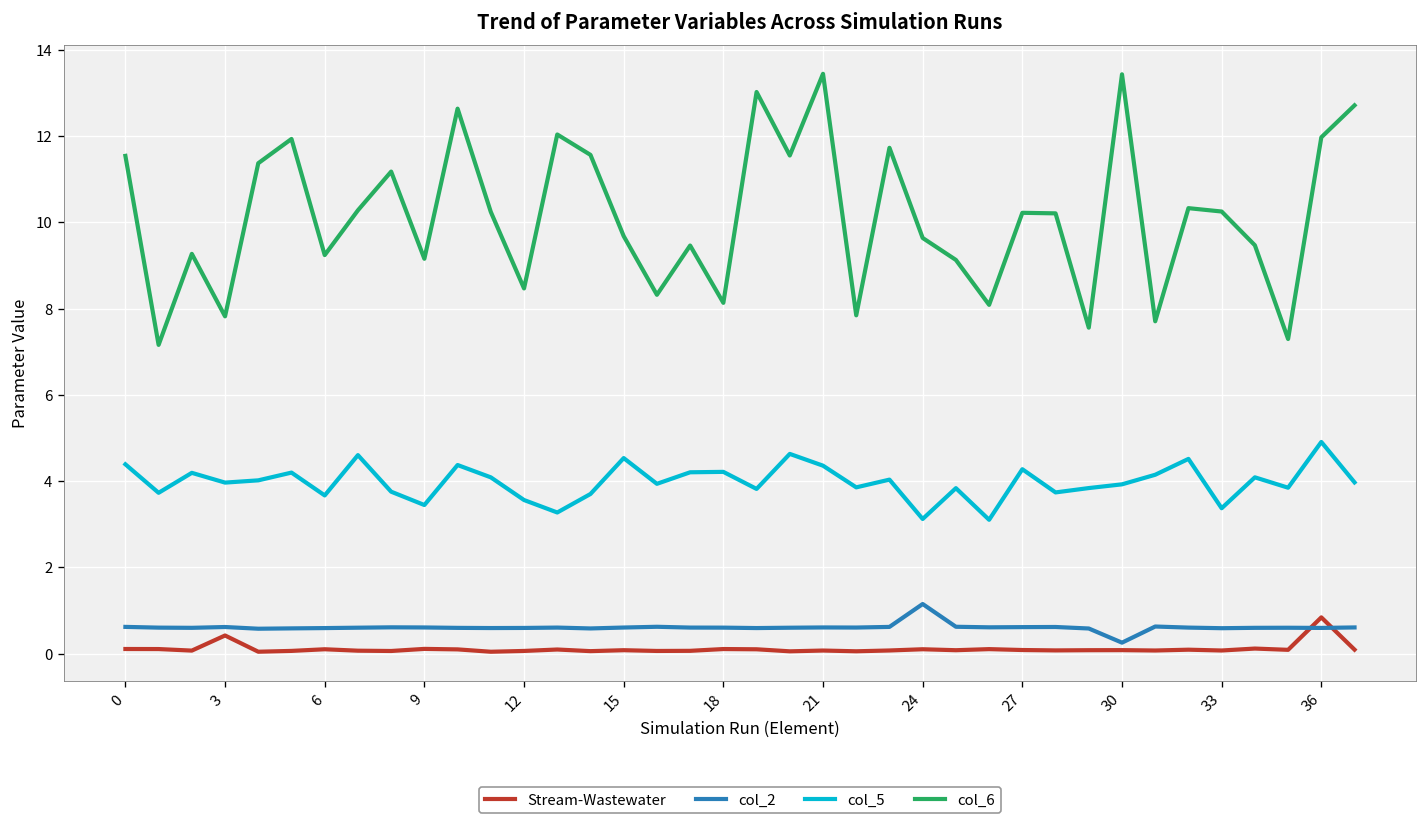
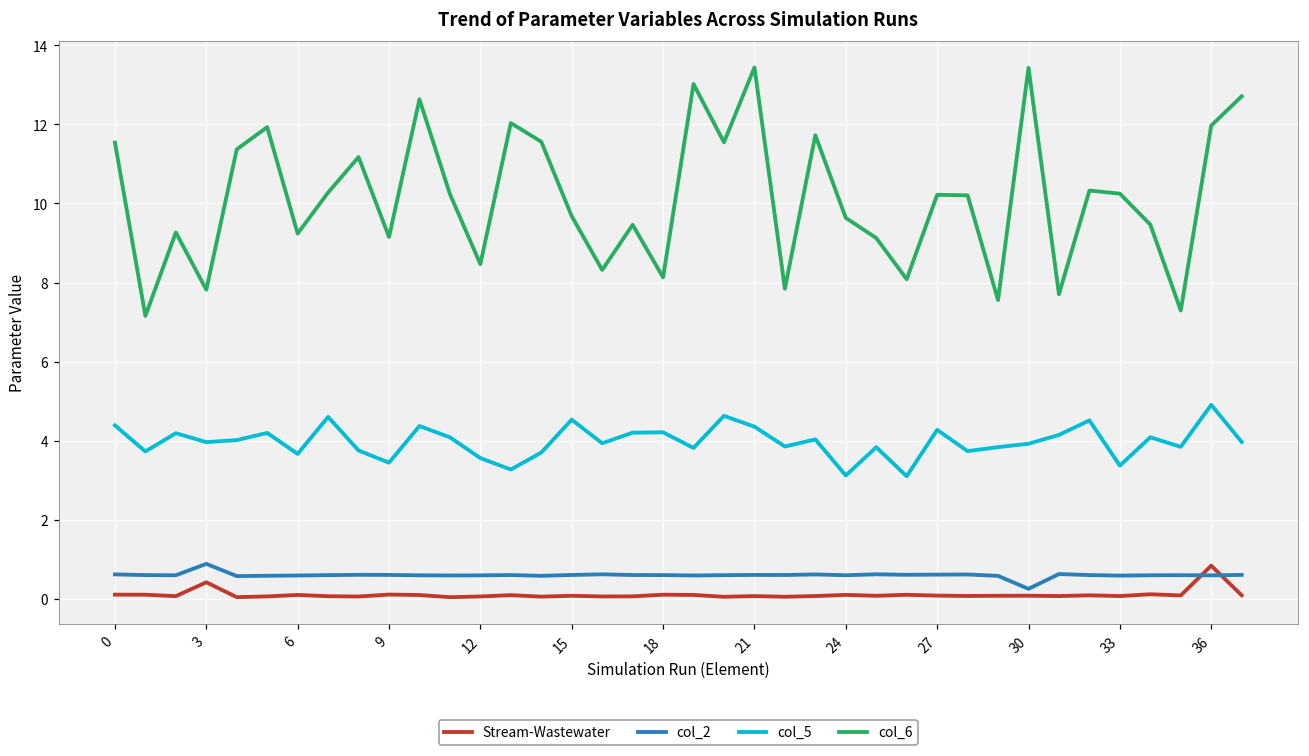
  {
    "Stream-Wastewater": {
      "0": 0.1,
      "3": 0.4,
      "6": 0.1,
      "9": 0.1,
      "12": 0.1,
      "15": 0.1,
      "18": 0.1,
      "21": 0.1,
      "24": 0.1,
      "27": 0.1,
      "30": 0.1,
      "33": 0.1,
      "36": 0.8
    },
    "col_2": {
      "0": 0.6,
-     "3": 0.6,
+     "3": 0.9,
      "6": 0.6,
      "9": 0.6,
      "12": 0.6,
      "15": 0.6,
      "18": 0.6,
      "21": 0.6,
-     "24": 1.1,
+     "24": 0.6,
      "27": 0.6,
      "30": 0.3,
      "33": 0.6,
      "36": 0.6
    },
    "col_5": {
      "0": 4.4,
      "3": 4.0,
      "6": 3.7,
      "9": 3.4,
      "12": 3.6,
      "15": 4.5,
      "18": 4.2,
      "21": 4.4,
      "24": 3.1,
      "27": 4.3,
      "30": 3.9,
      "33": 3.4,
      "36": 4.9
    },
    "col_6": {
      "0": 11.5,
      "3": 7.8,
      "6": 9.2,
      "9": 9.2,
      "12": 8.5,
      "15": 9.7,
      "18": 8.1,
      "21": 13.4,
      "24": 9.6,
      "27": 10.2,
      "30": 13.4,
      "33": 10.2,
      "36": 12.0
    }
  }
